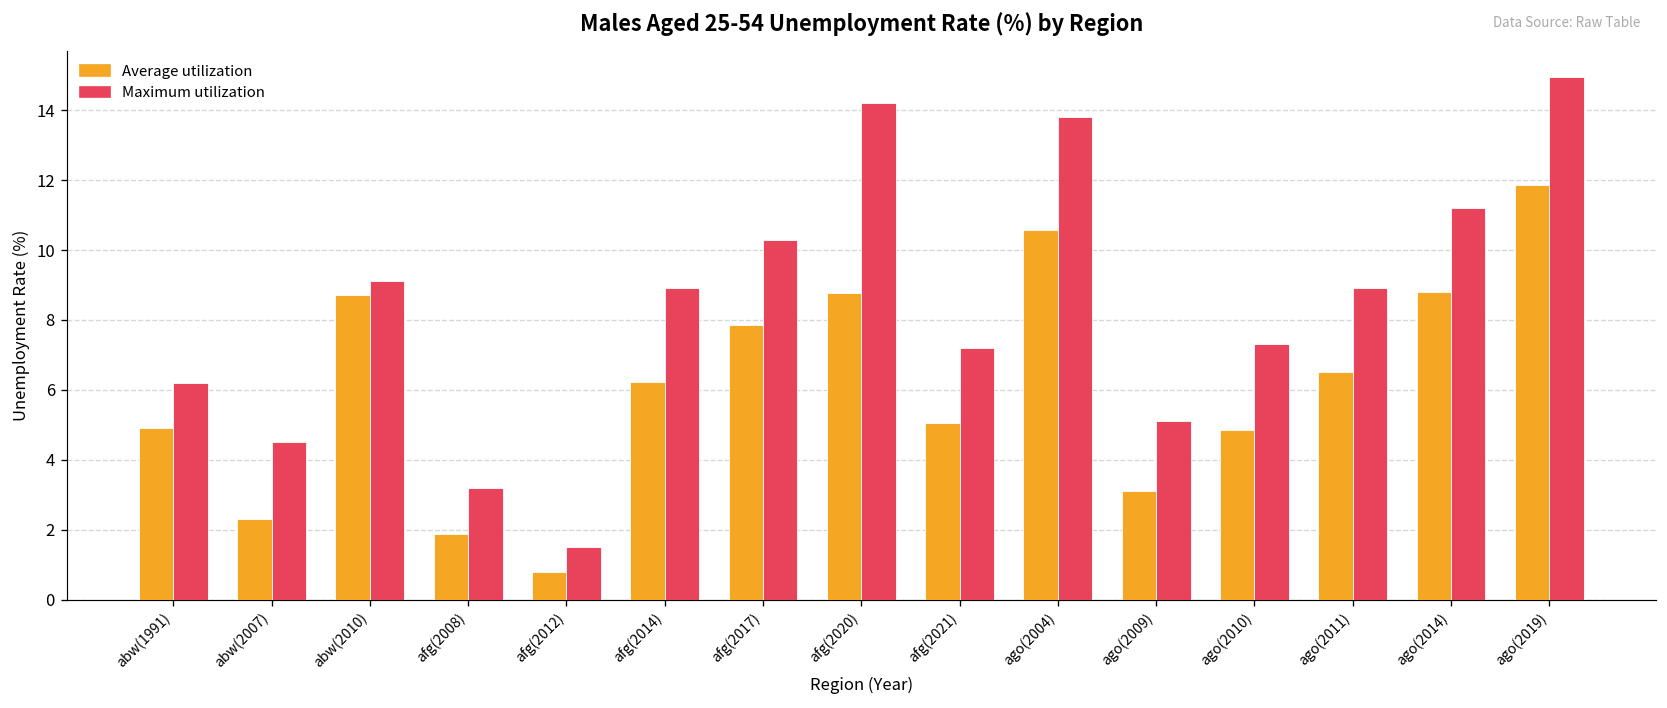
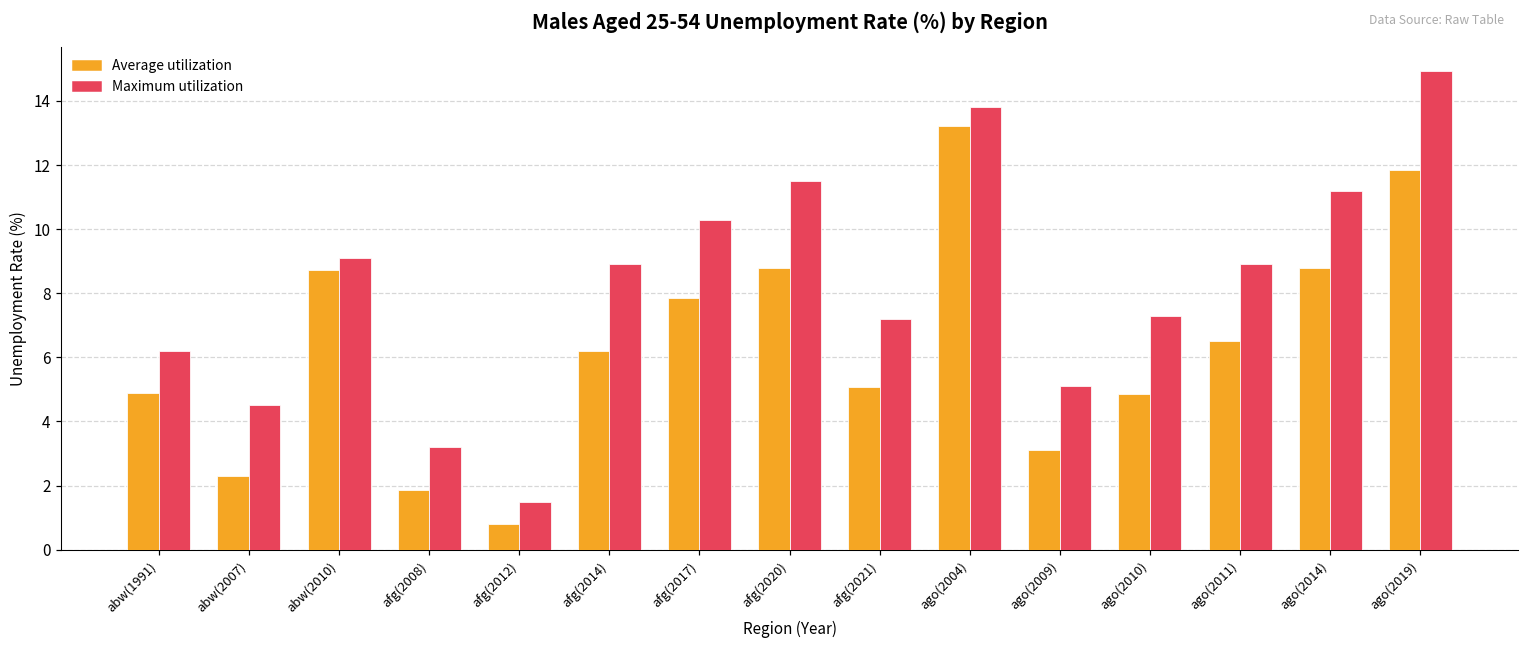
  {
    "Average utilization": {
      "abw(1991)": 4.9,
      "abw(2007)": 2.3,
      "abw(2010)": 8.7,
      "afg(2008)": 1.9,
      "afg(2012)": 0.8,
      "afg(2014)": 6.2,
      "afg(2017)": 7.9,
      "afg(2020)": 8.8,
      "afg(2021)": 5.1,
-     "ago(2004)": 10.6,
+     "ago(2004)": 13.2,
      "ago(2009)": 3.1,
      "ago(2010)": 4.9,
      "ago(2011)": 6.5,
      "ago(2014)": 8.8,
      "ago(2019)": 11.9
    },
    "Maximum utilization": {
      "abw(1991)": 6.2,
      "abw(2007)": 4.5,
      "abw(2010)": 9.1,
      "afg(2008)": 3.2,
      "afg(2012)": 1.5,
      "afg(2014)": 8.9,
      "afg(2017)": 10.3,
-     "afg(2020)": 14.2,
+     "afg(2020)": 11.5,
      "afg(2021)": 7.2,
      "ago(2004)": 13.8,
      "ago(2009)": 5.1,
      "ago(2010)": 7.3,
      "ago(2011)": 8.9,
      "ago(2014)": 11.2,
      "ago(2019)": 14.9
    }
  }
